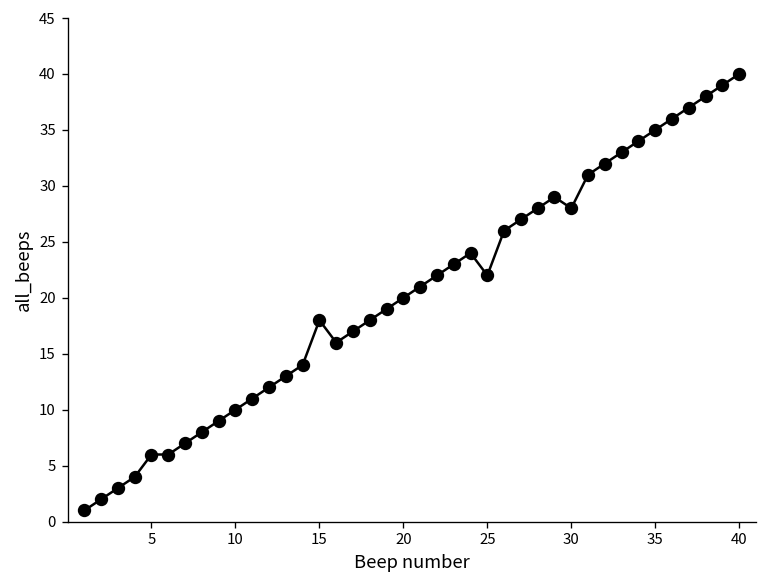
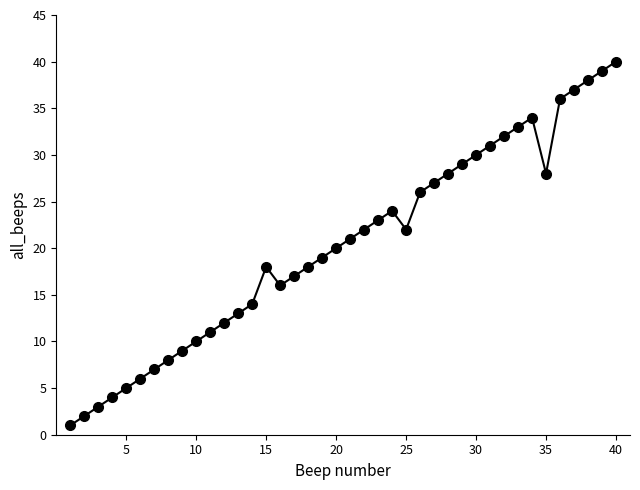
  {
-   "5": 6,
+   "5": 5,
    "10": 10,
    "15": 18,
    "20": 20,
    "25": 22,
-   "30": 28,
-   "35": 35,
+   "30": 30,
+   "35": 28,
    "40": 40
  }
